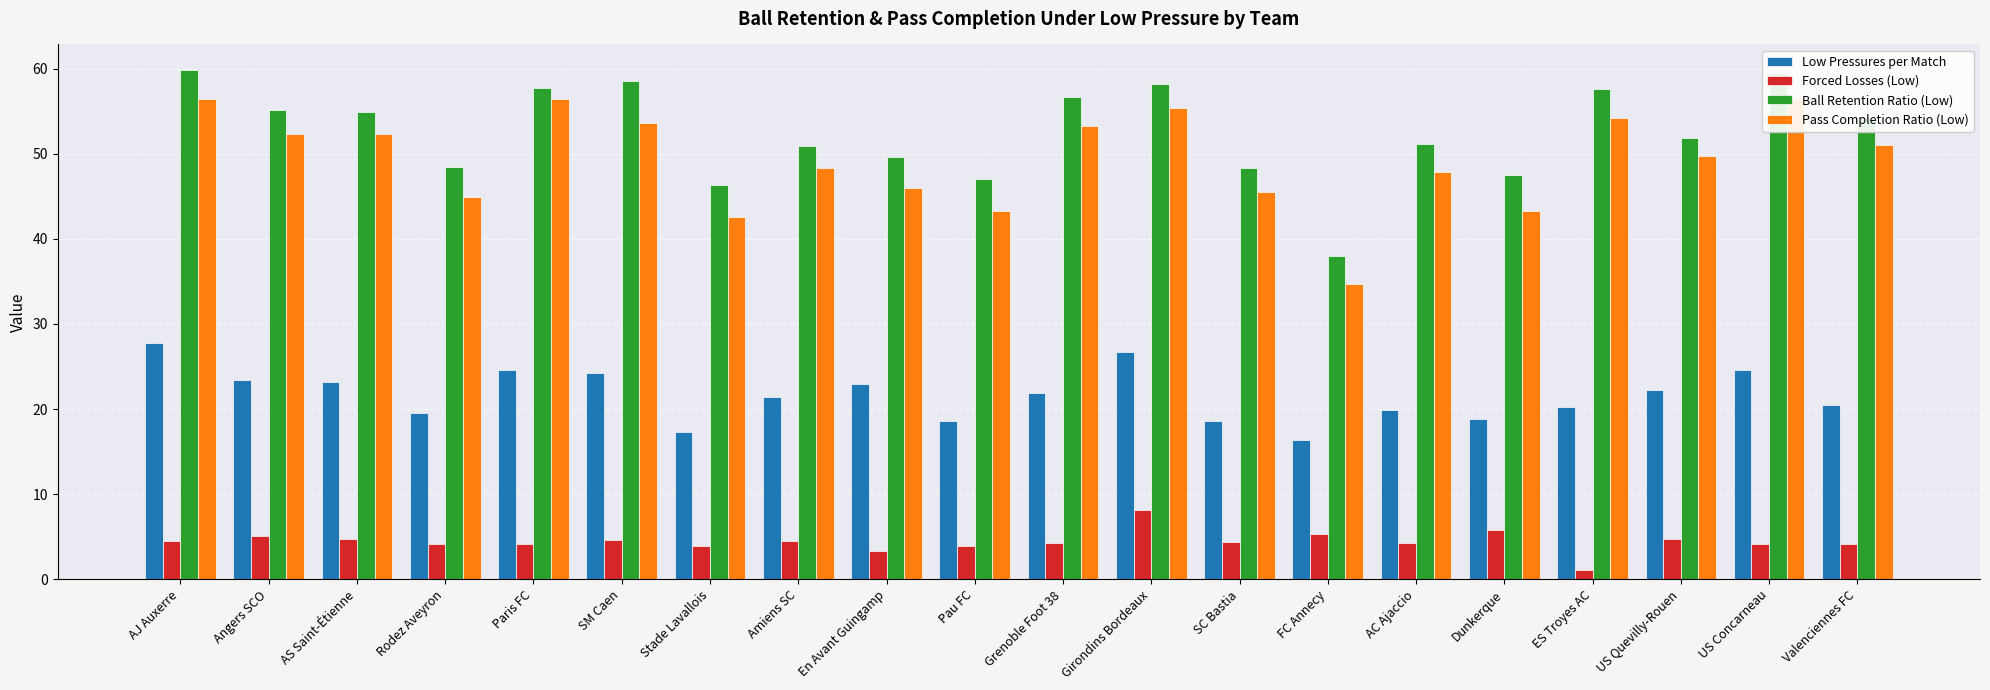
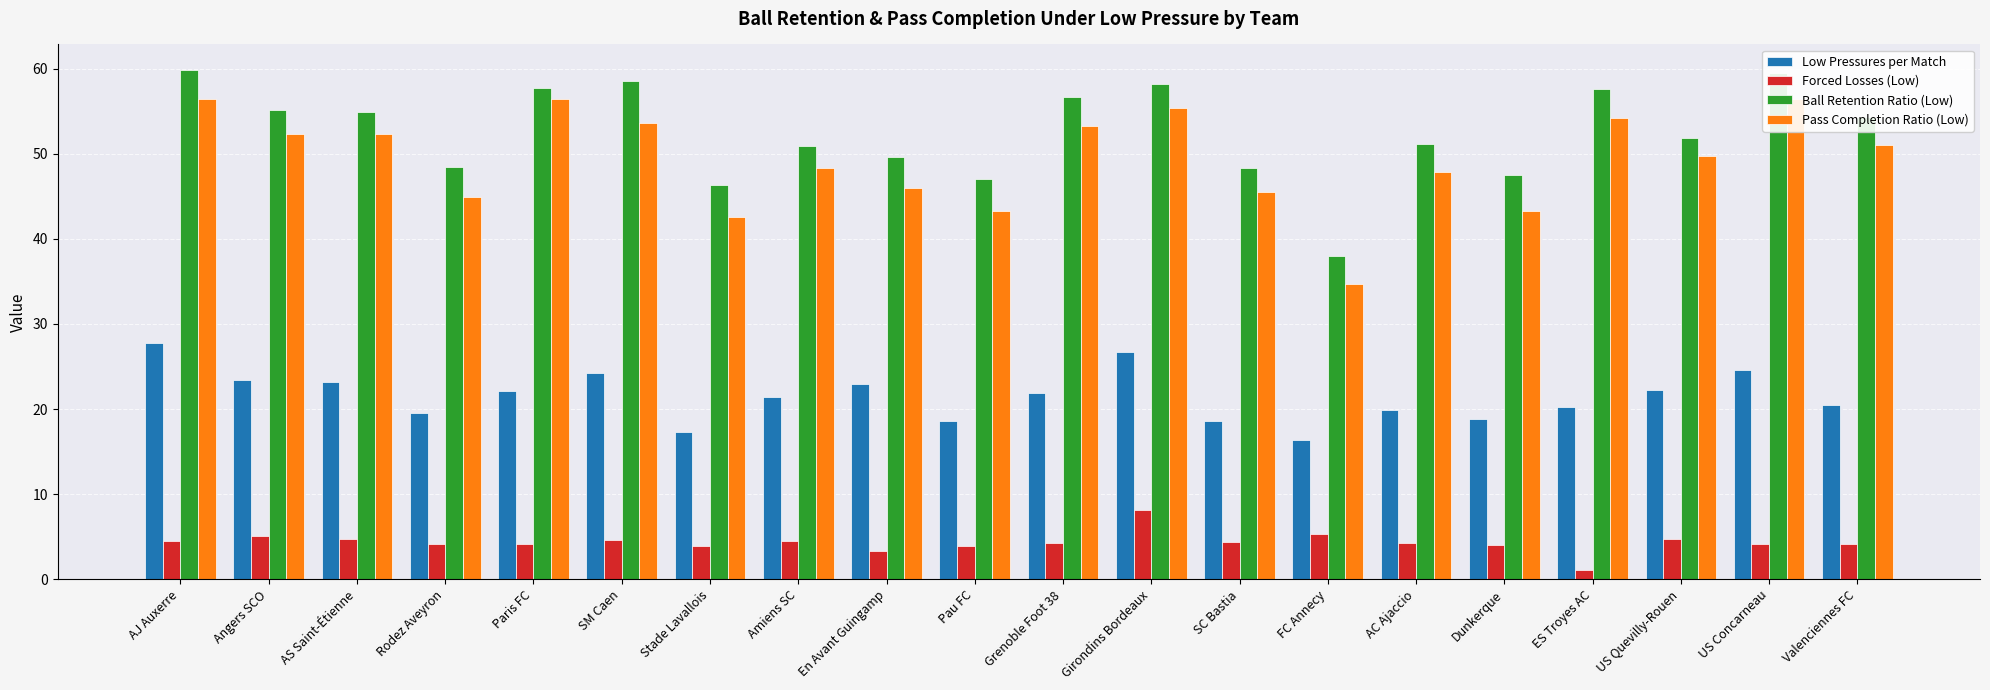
  {
    "Low Pressures per Match": {
      "AJ Auxerre": 28,
      "Angers SCO": 23,
      "AS Saint-Étienne": 23,
      "Rodez Aveyron": 20,
-     "Paris FC": 25,
+     "Paris FC": 22,
      "SM Caen": 24,
      "Stade Lavallois": 17,
      "Amiens SC": 21,
      "En Avant Guingamp": 23,
      "Pau FC": 19,
      "Grenoble Foot 38": 22,
      "Girondins Bordeaux": 27,
      "SC Bastia": 19,
      "FC Annecy": 16,
      "AC Ajaccio": 20,
      "Dunkerque": 19,
      "ES Troyes AC": 20,
      "US Quevilly-Rouen": 22,
      "US Concarneau": 25,
      "Valenciennes FC": 21
    },
    "Forced Losses (Low)": {
      "AJ Auxerre": 5,
      "Angers SCO": 5,
      "AS Saint-Étienne": 5,
      "Rodez Aveyron": 4,
      "Paris FC": 4,
      "SM Caen": 5,
      "Stade Lavallois": 4,
      "Amiens SC": 5,
      "En Avant Guingamp": 3,
      "Pau FC": 4,
      "Grenoble Foot 38": 4,
      "Girondins Bordeaux": 8,
      "SC Bastia": 4,
      "FC Annecy": 5,
      "AC Ajaccio": 4,
-     "Dunkerque": 6,
+     "Dunkerque": 4,
      "ES Troyes AC": 1,
      "US Quevilly-Rouen": 5,
      "US Concarneau": 4,
      "Valenciennes FC": 4
    },
    "Ball Retention Ratio (Low)": {
      "AJ Auxerre": 60,
      "Angers SCO": 55,
      "AS Saint-Étienne": 55,
      "Rodez Aveyron": 48,
      "Paris FC": 58,
      "SM Caen": 59,
      "Stade Lavallois": 46,
      "Amiens SC": 51,
      "En Avant Guingamp": 50,
      "Pau FC": 47,
      "Grenoble Foot 38": 57,
      "Girondins Bordeaux": 58,
      "SC Bastia": 48,
      "FC Annecy": 38,
      "AC Ajaccio": 51,
      "Dunkerque": 48,
      "ES Troyes AC": 58,
      "US Quevilly-Rouen": 52
    },
    "Pass Completion Ratio (Low)": {
      "AJ Auxerre": 56,
      "Angers SCO": 52,
      "AS Saint-Étienne": 52,
      "Rodez Aveyron": 45,
      "Paris FC": 56,
      "SM Caen": 54,
      "Stade Lavallois": 43,
      "Amiens SC": 48,
      "En Avant Guingamp": 46,
      "Pau FC": 43,
      "Grenoble Foot 38": 53,
      "Girondins Bordeaux": 55,
      "SC Bastia": 45,
      "FC Annecy": 35,
      "AC Ajaccio": 48,
      "Dunkerque": 43,
      "ES Troyes AC": 54,
      "US Quevilly-Rouen": 50,
      "Valenciennes FC": 51
    }
  }
